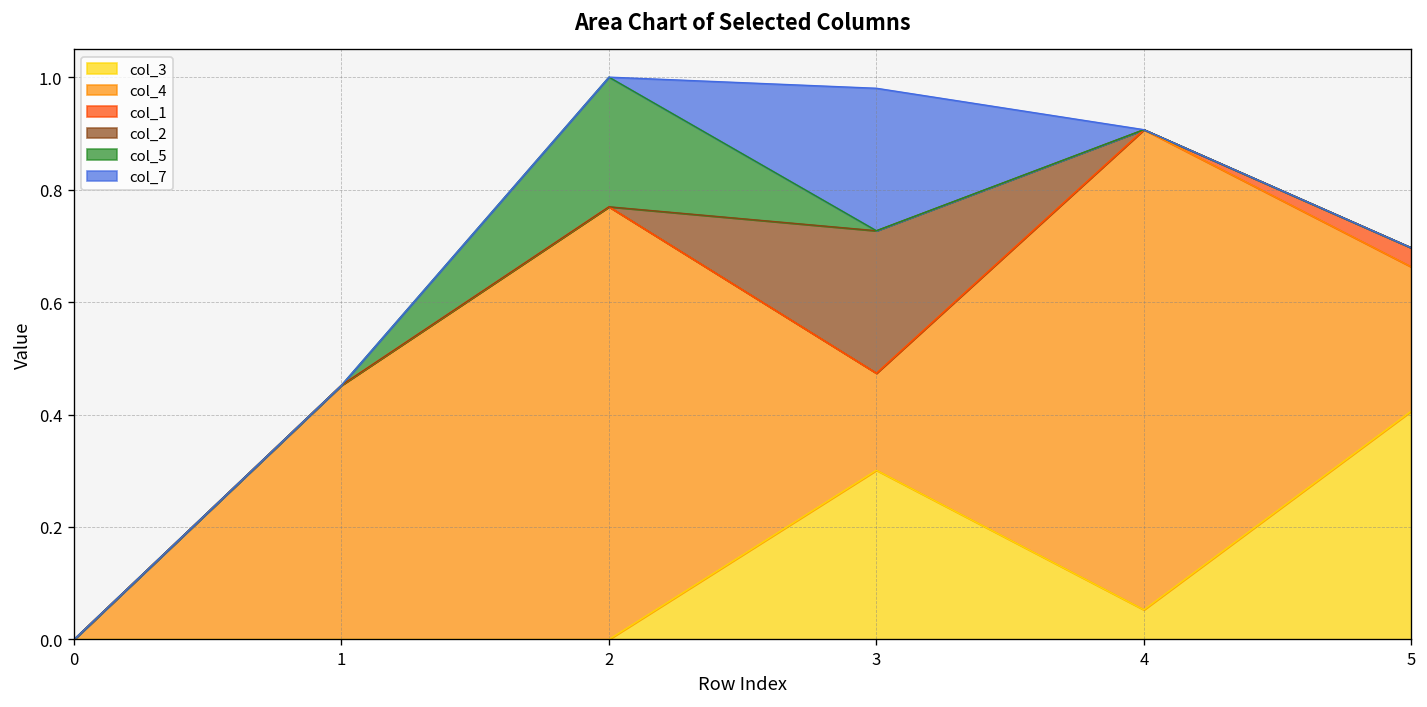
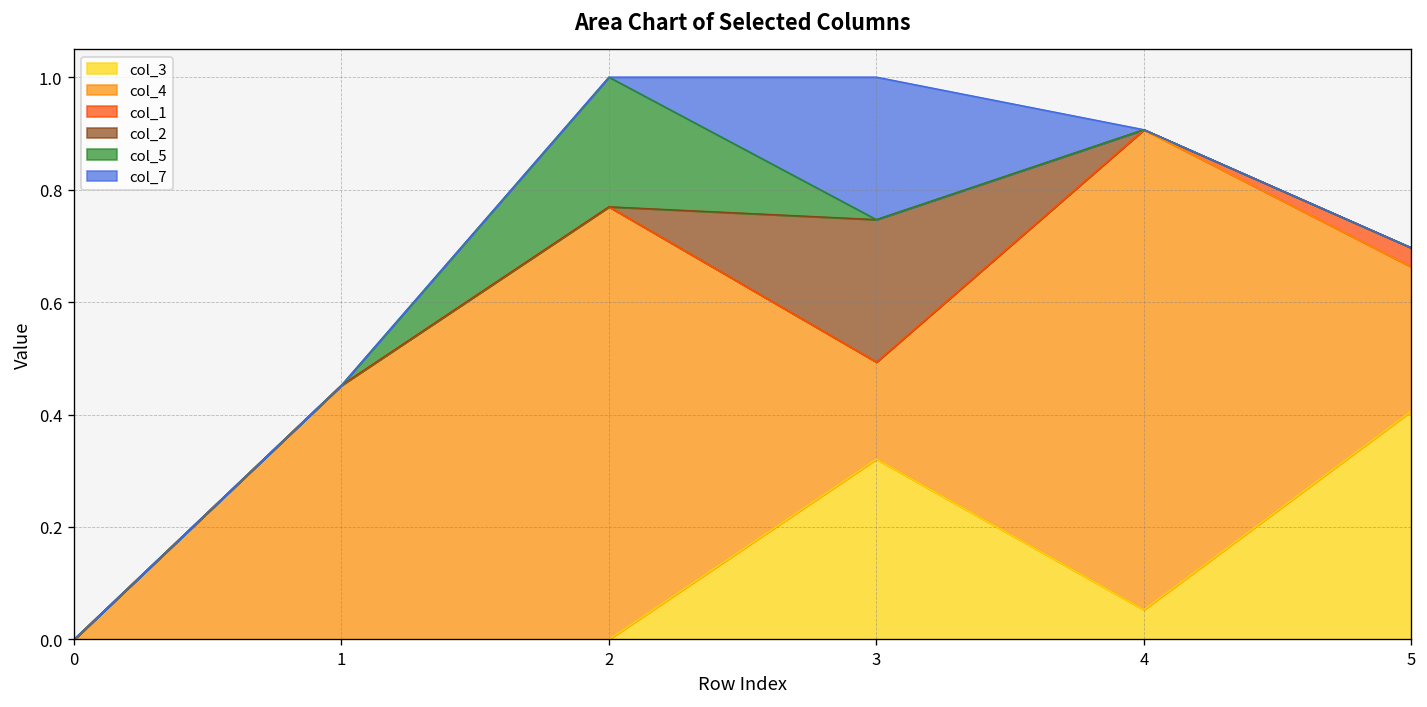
  {
    "col_3": {
      "1": 0.00,
      "2": 0.00,
-     "3": 0.30,
+     "3": 0.32,
      "4": 0.05,
      "5": 0.41
    },
    "col_4": {
      "5": 0.26
    },
    "col_7": {
      "3": 0.25
    }
  }
